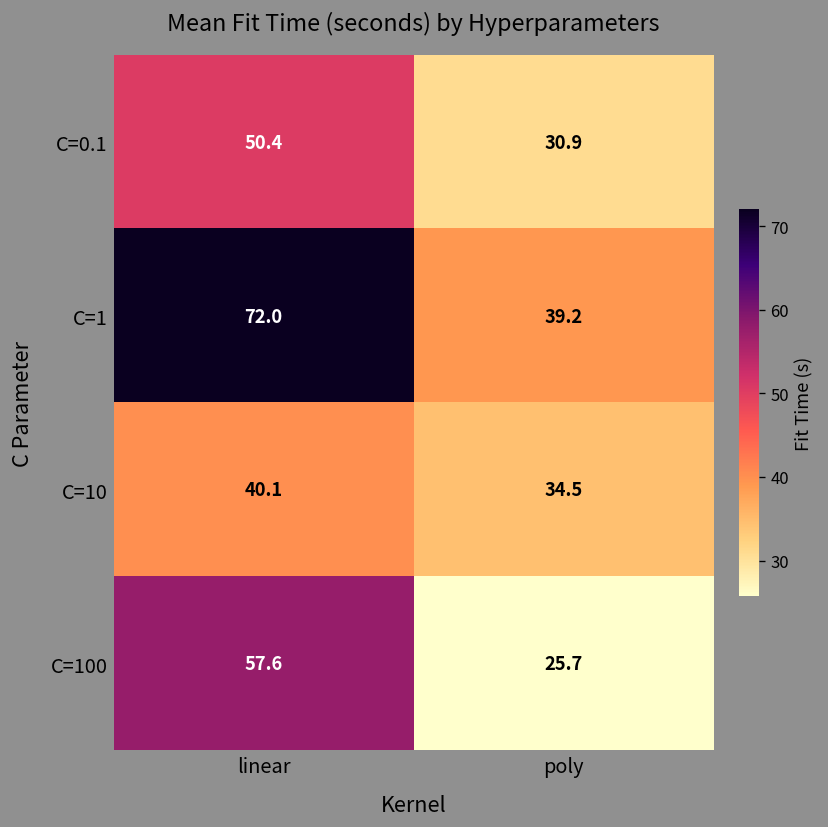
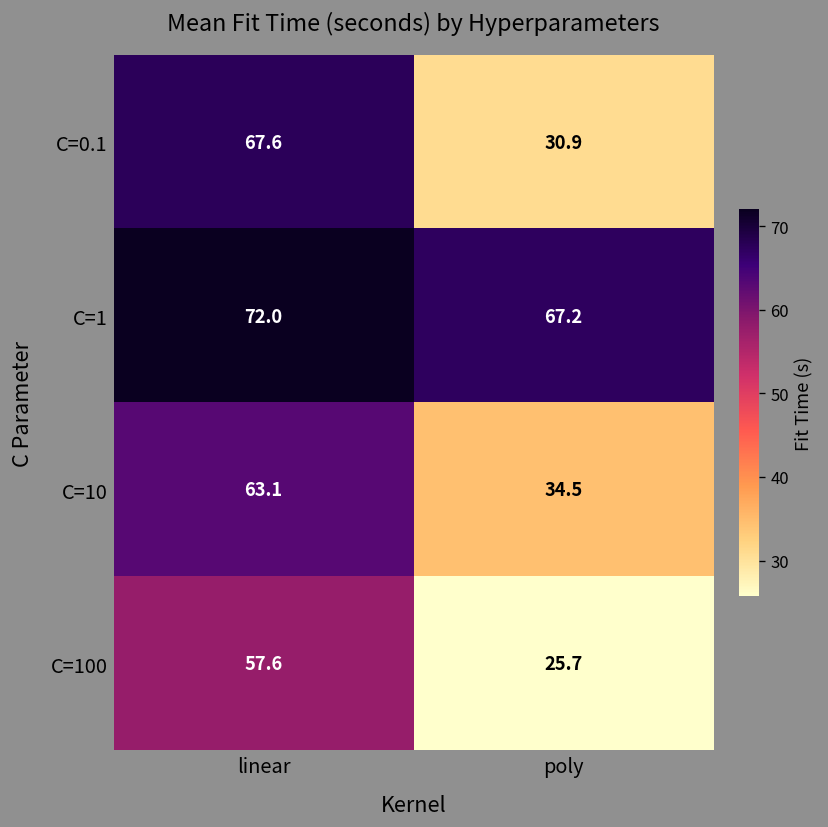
  {
    "C=0.1": {
-     "linear": 50.4,
+     "linear": 67.6,
      "poly": 30.9
    },
    "C=1": {
      "linear": 72.0,
-     "poly": 39.2
+     "poly": 67.2
    },
    "C=10": {
-     "linear": 40.1,
+     "linear": 63.1,
      "poly": 34.5
    },
    "C=100": {
      "linear": 57.6,
      "poly": 25.7
    }
  }
